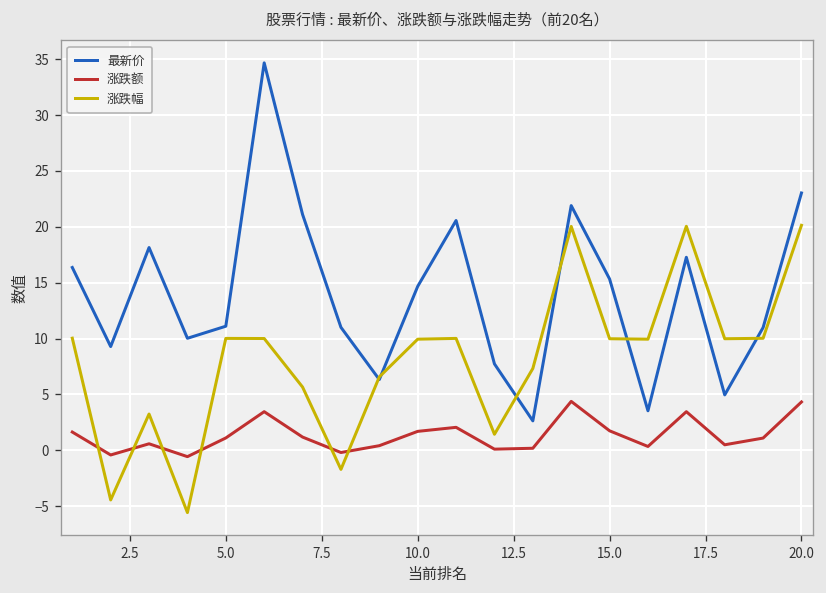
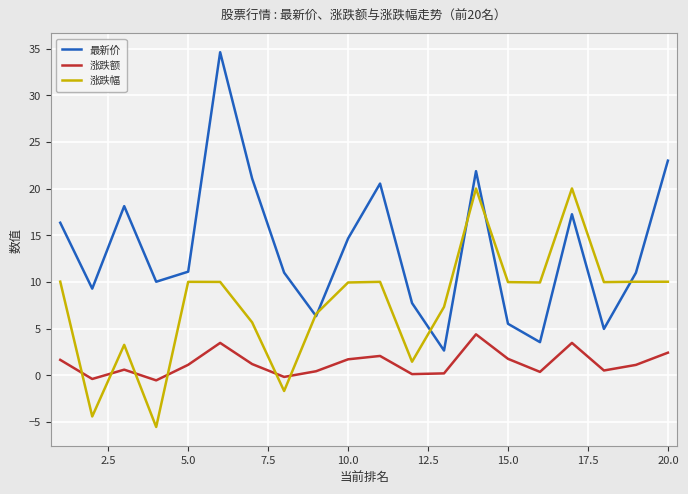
  {
    "最新价": {
      "5.0": 11,
      "10.0": 15,
-     "15.0": 15,
+     "15.0": 6,
      "20.0": 23
    },
    "涨跌额": {
      "5.0": 1,
      "10.0": 2,
      "15.0": 2,
-     "20.0": 4
+     "20.0": 2
    },
    "涨跌幅": {
      "5.0": 10,
      "10.0": 10,
      "15.0": 10,
-     "20.0": 20
+     "20.0": 10
    }
  }
